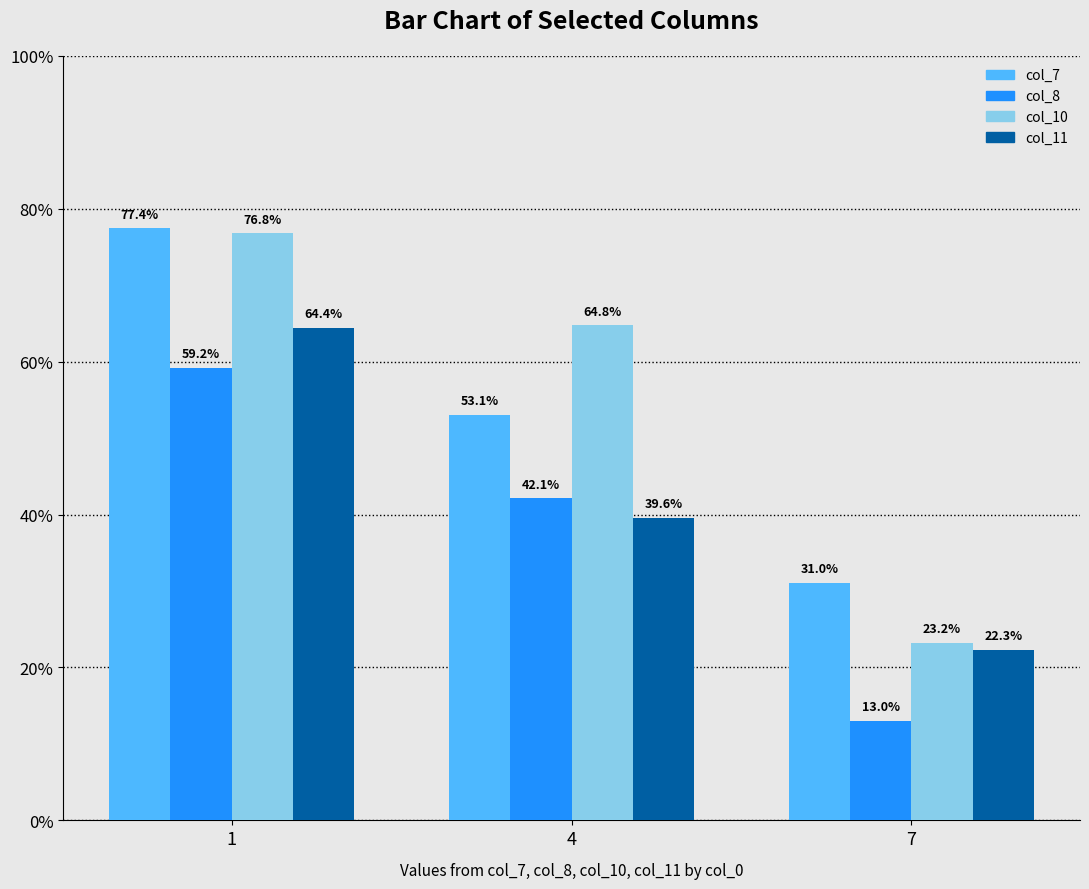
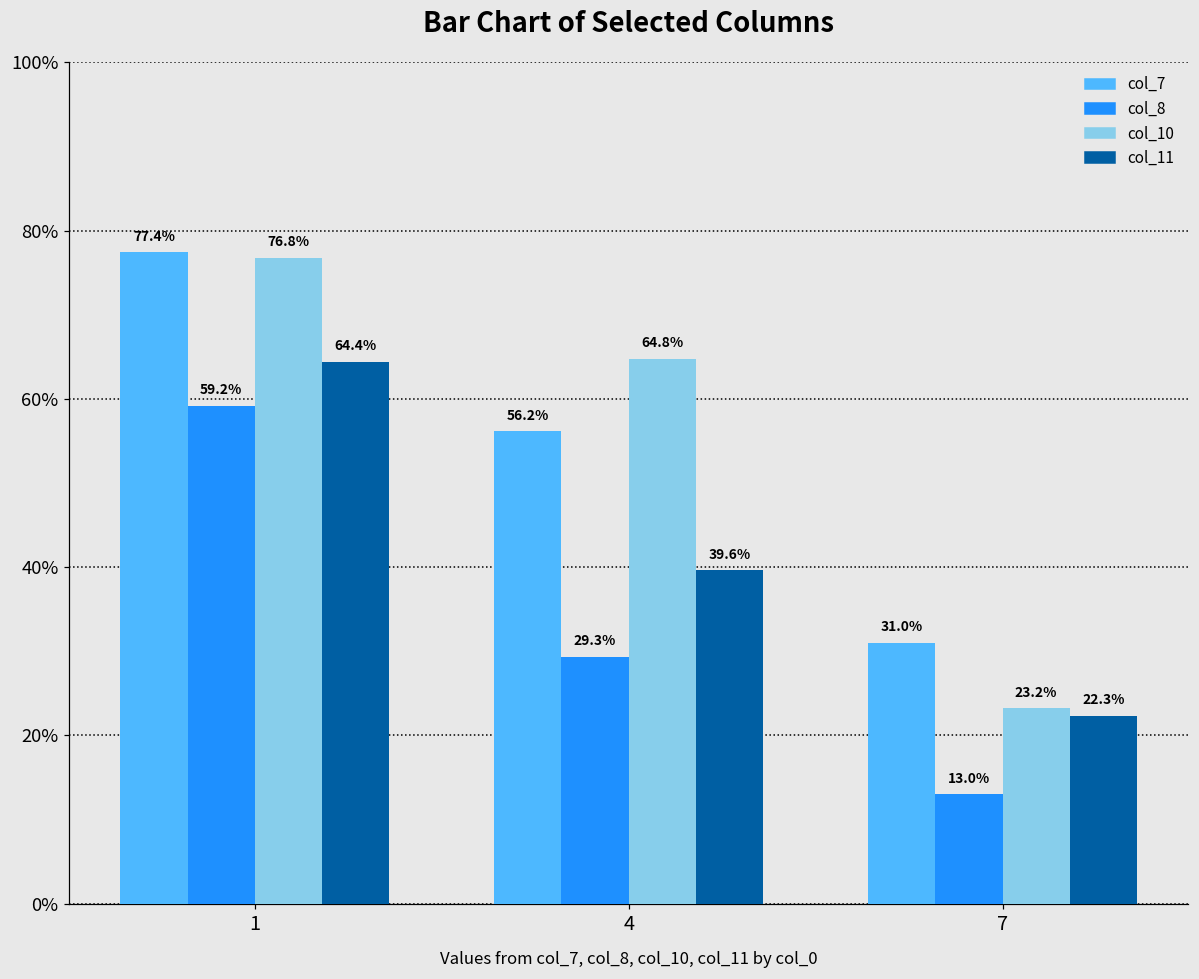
  {
    "col_7": {
      "1": "77.4%",
-     "4": "53.1%",
+     "4": "56.2%",
      "7": "31.0%"
    },
    "col_8": {
      "1": "59.2%",
-     "4": "42.1%",
+     "4": "29.3%",
      "7": "13.0%"
    },
    "col_10": {
      "1": "76.8%",
      "4": "64.8%",
      "7": "23.2%"
    },
    "col_11": {
      "1": "64.4%",
      "4": "39.6%",
      "7": "22.3%"
    }
  }
